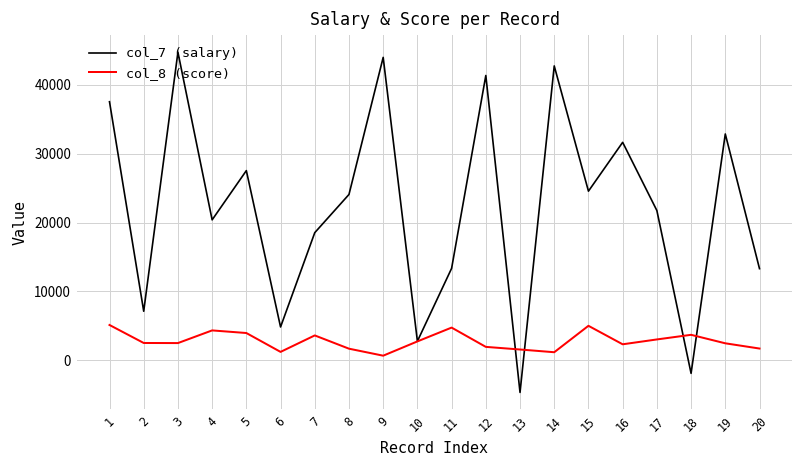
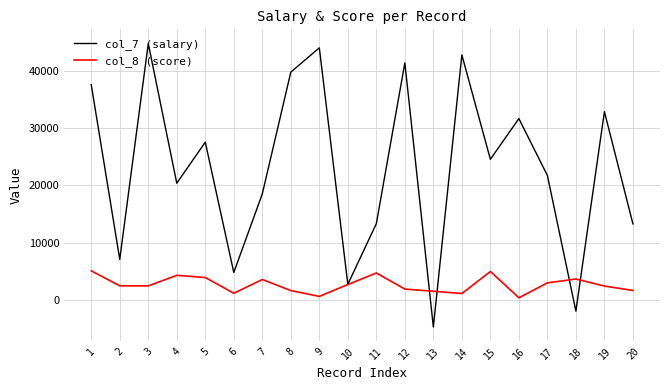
  {
    "col_7 (salary)": {
      "1": 38000,
      "2": 7000,
      "3": 45000,
      "4": 20000,
      "5": 28000,
      "6": 5000,
      "7": 19000,
-     "8": 24000,
+     "8": 40000,
      "9": 44000,
      "11": 13000,
      "12": 41000,
      "13": -5000,
      "14": 43000,
      "15": 25000,
      "16": 32000,
      "17": 22000,
      "18": -2000,
      "19": 33000,
      "20": 13000
    },
    "col_8 (score)": {
      "1": 5000,
      "2": 2000,
      "3": 2000,
      "4": 4000,
      "5": 4000,
      "6": 1000,
      "7": 4000,
      "8": 2000,
      "9": 1000,
      "11": 5000,
      "12": 2000,
      "13": 2000,
      "14": 1000,
      "15": 5000,
-     "16": 2000,
+     "16": 0,
      "17": 3000,
      "18": 4000,
      "19": 2000,
      "20": 2000
    }
  }
